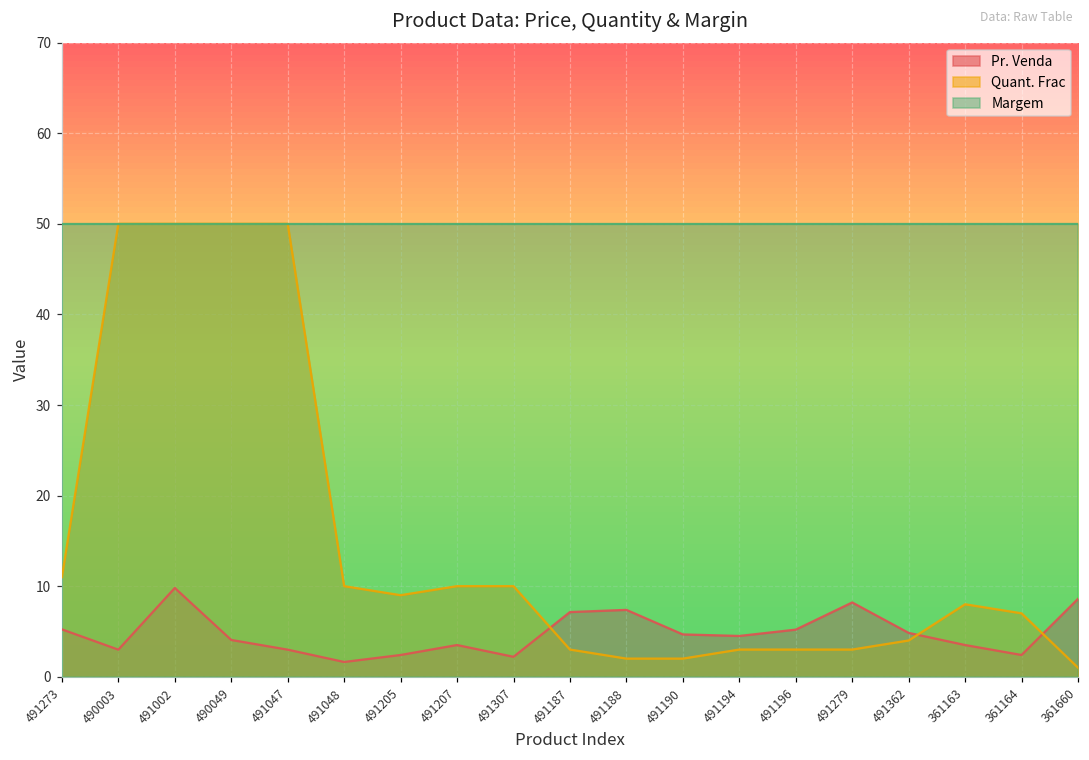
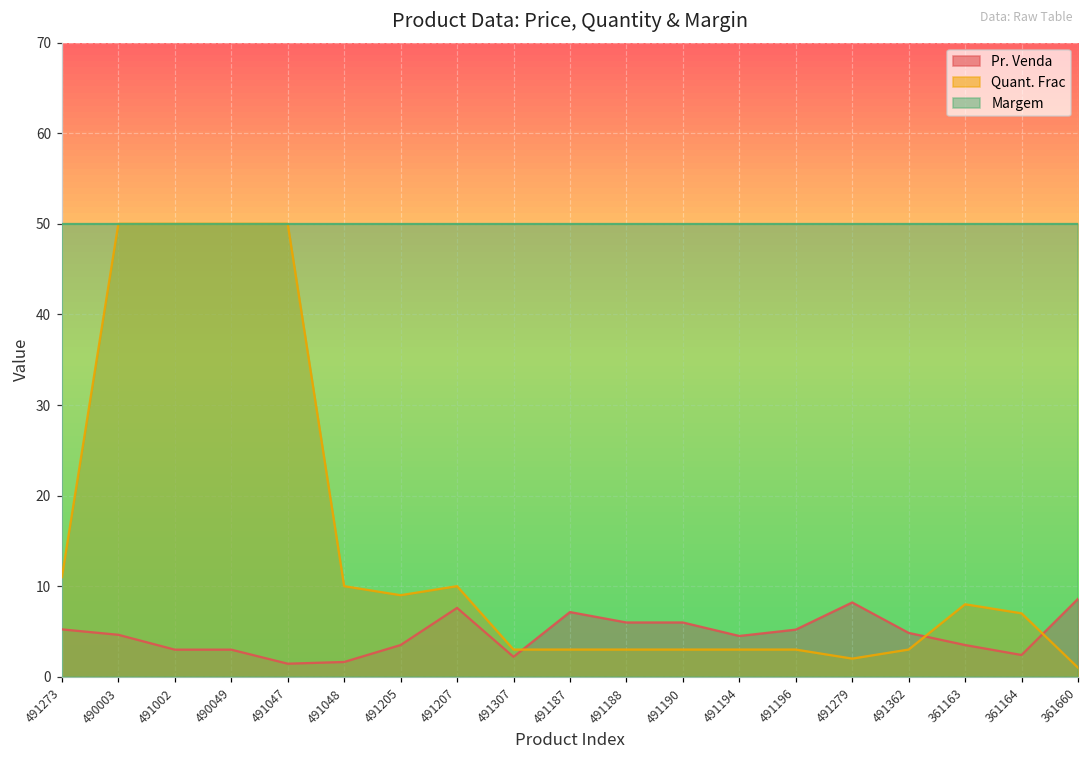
  {
    "Pr. Venda": {
      "491273": 5,
-     "490003": 3,
-     "491002": 10,
-     "490049": 4,
-     "491047": 3,
+     "490003": 5,
+     "491002": 3,
+     "490049": 3,
+     "491047": 1,
      "491048": 2,
-     "491205": 2,
-     "491207": 4,
+     "491205": 4,
+     "491207": 8,
      "491307": 2,
      "491187": 7,
-     "491188": 7,
-     "491190": 5,
+     "491188": 6,
+     "491190": 6,
      "491194": 5,
      "491196": 5,
      "491279": 8,
      "491362": 5,
      "361163": 4,
      "361164": 2,
      "361660": 9
    },
    "Quant. Frac": {
      "491273": 11,
      "491048": 10,
      "491205": 9,
      "491207": 10,
-     "491307": 10,
+     "491307": 3,
      "491187": 3,
-     "491188": 2,
-     "491190": 2,
+     "491188": 3,
+     "491190": 3,
      "491194": 3,
      "491196": 3,
-     "491279": 3,
-     "491362": 4,
+     "491279": 2,
+     "491362": 3,
      "361163": 8,
      "361164": 7,
      "361660": 1
    },
    "Margem": {
      "491273": 50,
      "491048": 50,
      "491205": 50,
      "491207": 50,
      "491307": 50,
      "491187": 50,
      "491188": 50,
      "491190": 50,
      "491194": 50,
      "491196": 50,
      "491279": 50,
      "491362": 50,
      "361163": 50,
      "361164": 50,
      "361660": 50
    }
  }
